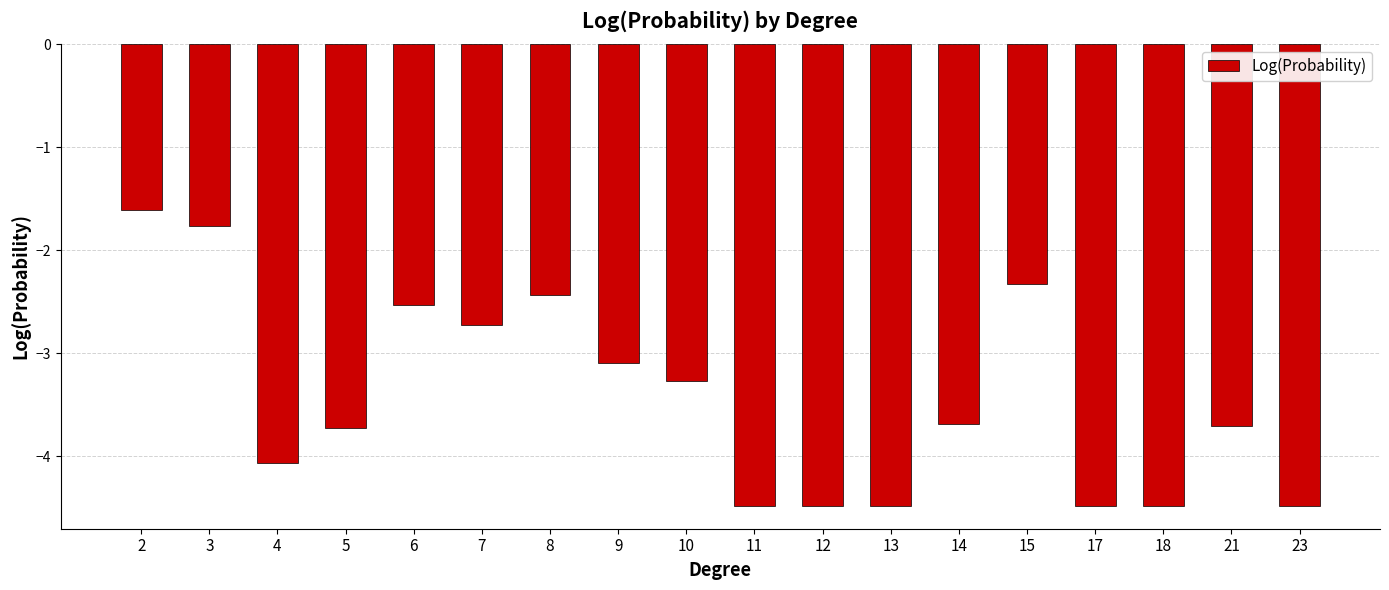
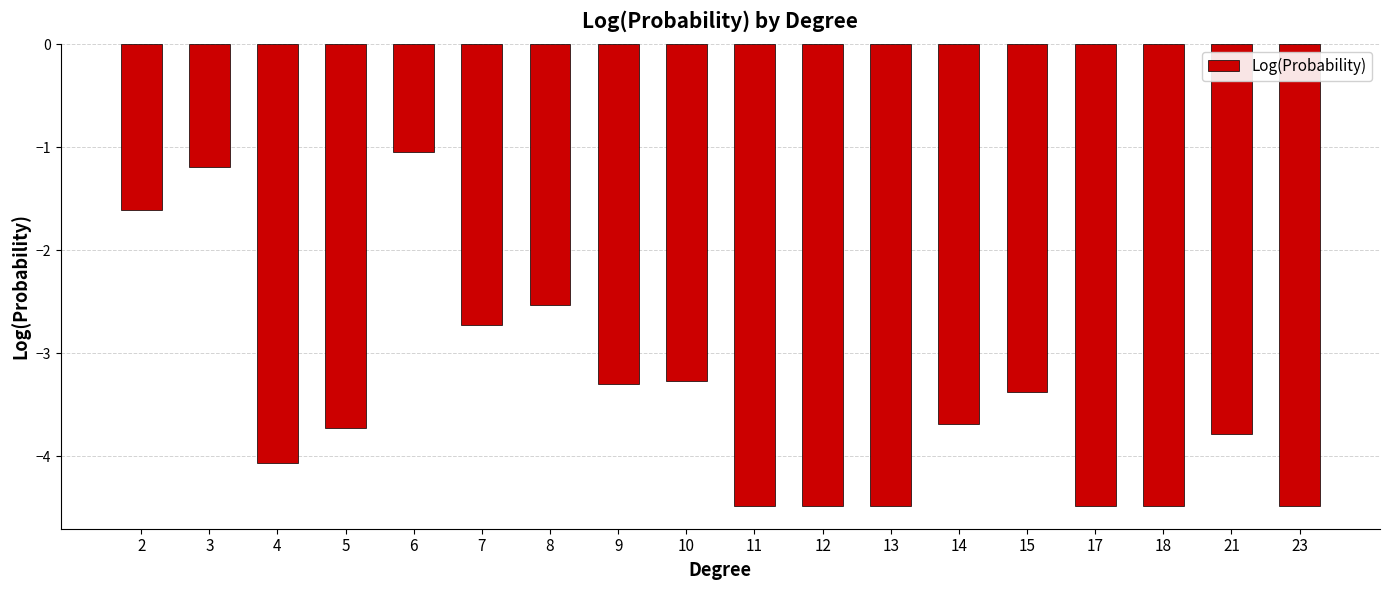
  {
    "2": -1.61,
-   "3": -1.77,
+   "3": -1.19,
    "4": -4.07,
    "5": -3.73,
-   "6": -2.53,
+   "6": -1.05,
    "7": -2.72,
-   "8": -2.43,
-   "9": -3.09,
+   "8": -2.53,
+   "9": -3.29,
    "10": -3.27,
    "11": -4.48,
    "12": -4.48,
    "13": -4.48,
    "14": -3.68,
-   "15": -2.33,
+   "15": -3.38,
    "17": -4.48,
    "18": -4.48,
-   "21": -3.70,
+   "21": -3.78,
    "23": -4.48
  }
